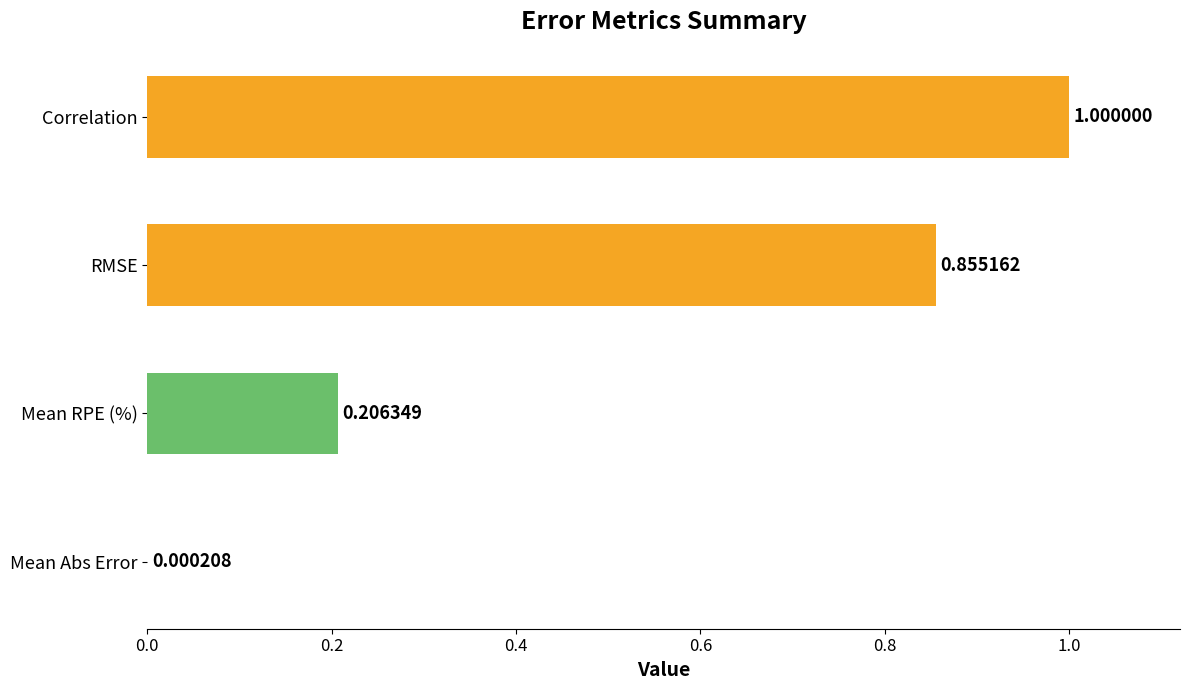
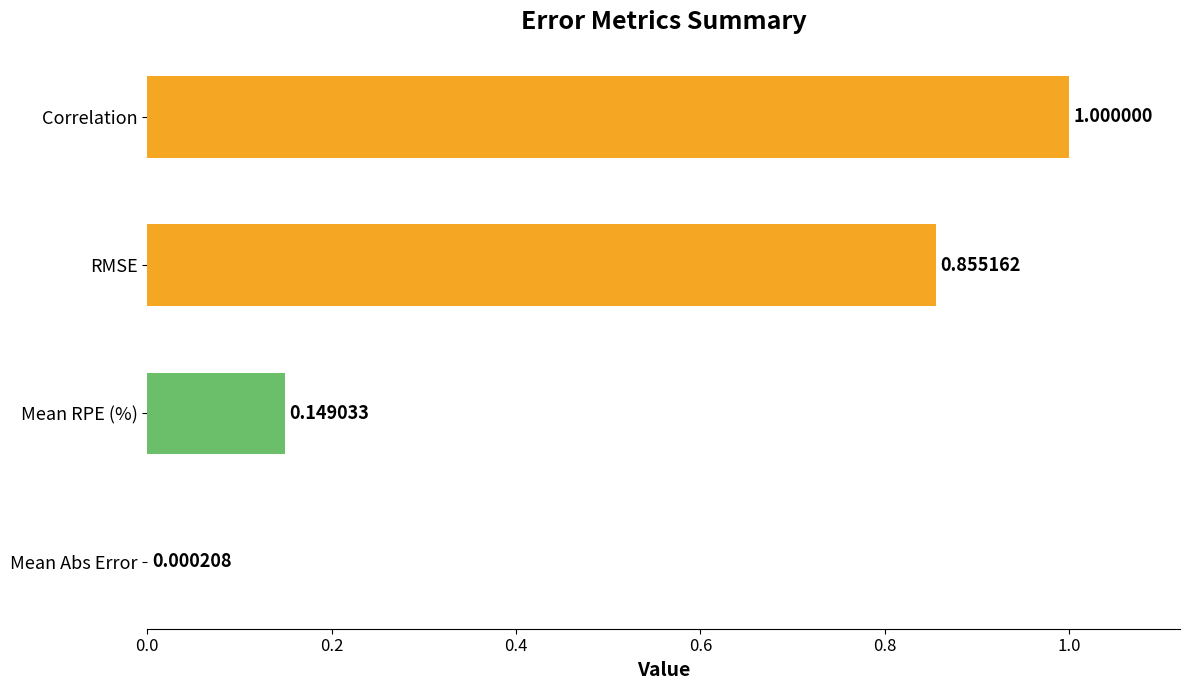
  {
    "Correlation": 1.000000,
    "RMSE": 0.855162,
-   "Mean RPE (%)": 0.206349,
+   "Mean RPE (%)": 0.149033,
    "Mean Abs Error": 0.000208
  }
